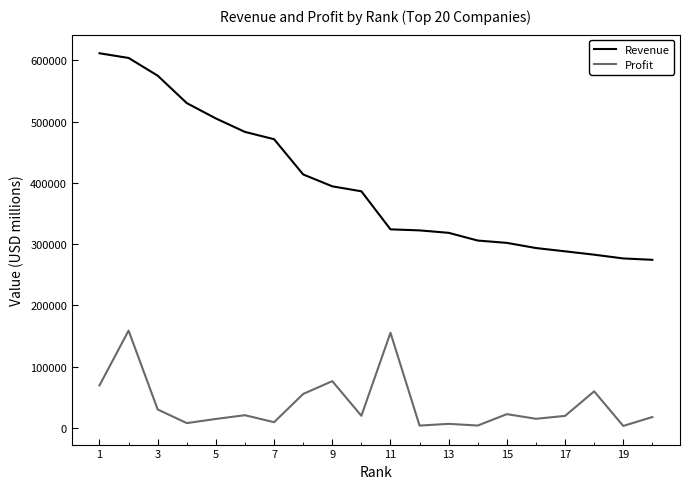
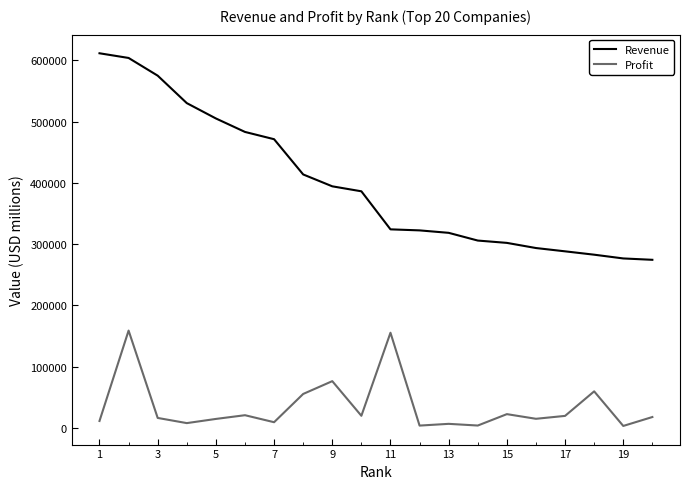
  {
    "Revenue": {
      "1": 610000,
      "3": 570000,
      "5": 510000,
      "7": 470000,
      "9": 390000,
      "11": 320000,
      "13": 320000,
      "15": 300000,
      "17": 290000,
      "19": 280000
    },
    "Profit": {
-     "1": 70000,
-     "3": 30000,
+     "1": 10000,
+     "3": 20000,
      "5": 20000,
      "7": 10000,
      "9": 80000,
      "11": 160000,
      "13": 10000,
      "15": 20000,
      "17": 20000,
      "19": 0
    }
  }
